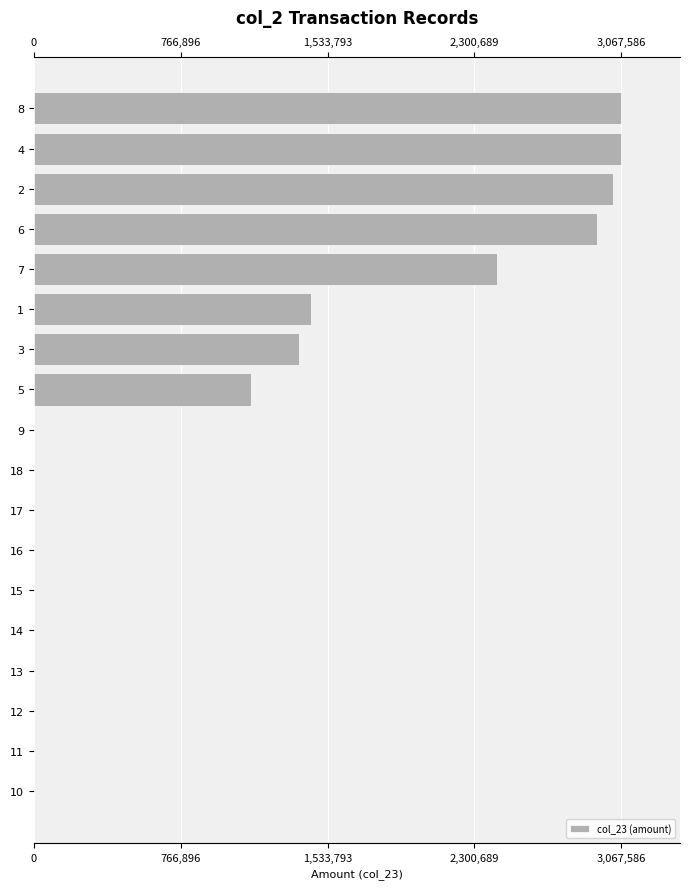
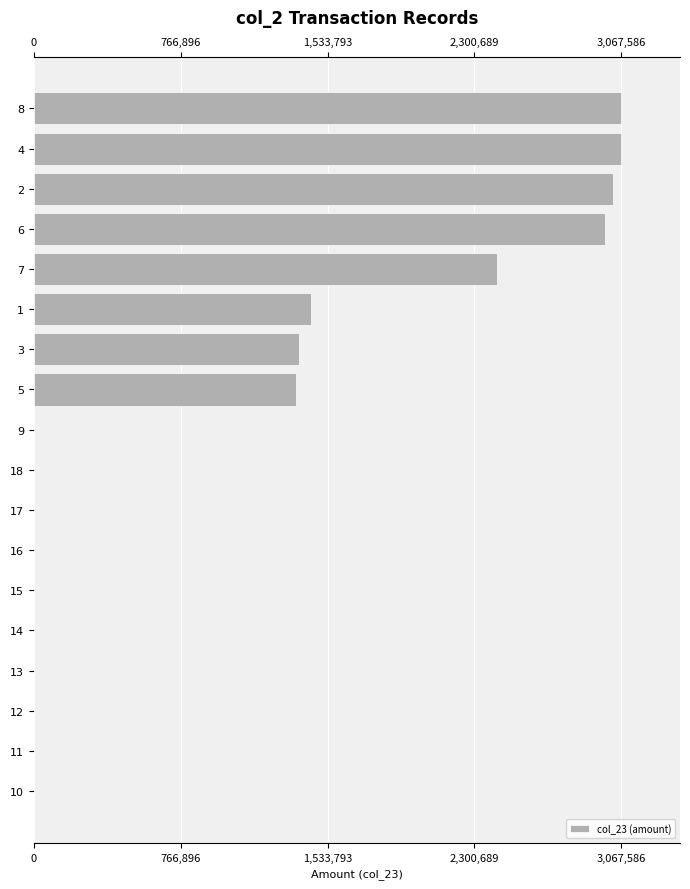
  {
    "8": "3,070,000",
    "4": "3,070,000",
    "2": "3,030,000",
-   "6": "2,940,000",
+   "6": "2,980,000",
    "7": "2,420,000",
    "1": "1,450,000",
    "3": "1,380,000",
-   "5": "1,130,000",
+   "5": "1,370,000",
    "9": "0",
    "18": "0",
    "17": "0",
    "16": "0",
    "15": "0",
    "14": "0",
    "13": "0",
    "12": "0",
    "11": "0",
    "10": "0"
  }
